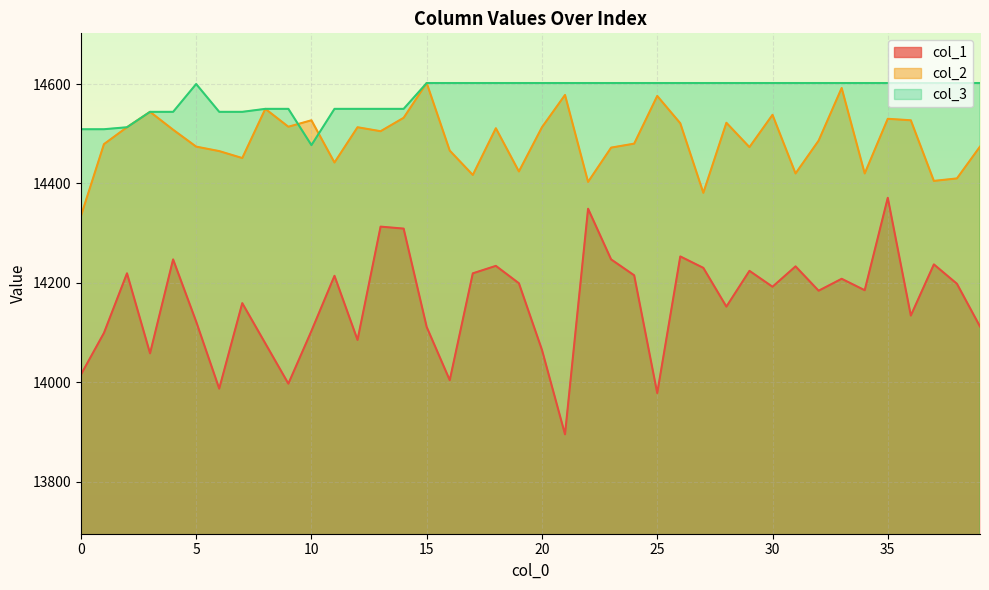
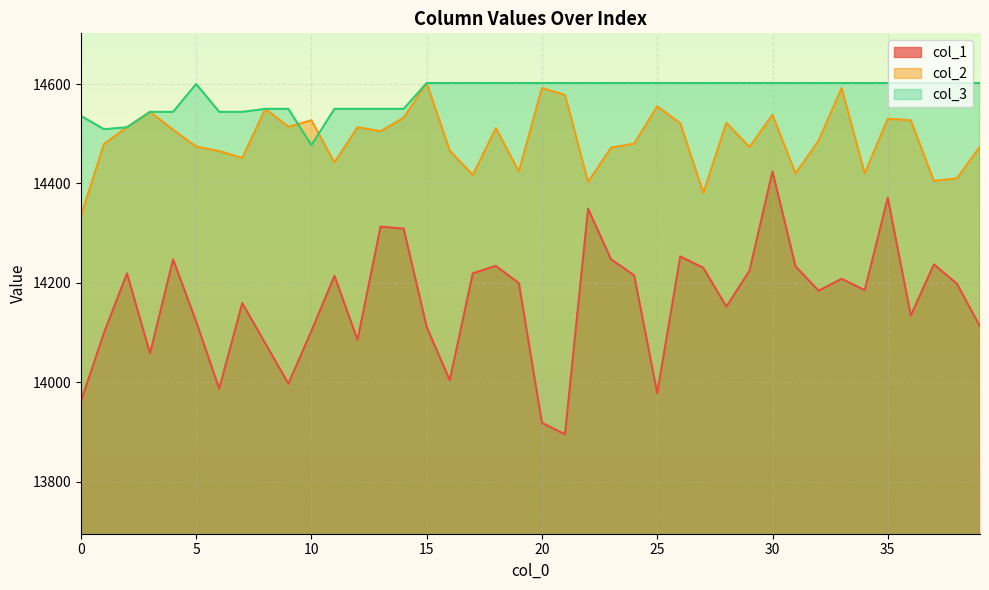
  {
    "col_1": {
-     "0": 14020,
+     "0": 13960,
      "5": 14120,
      "10": 14100,
      "15": 14110,
-     "20": 14070,
+     "20": 13920,
      "25": 13980,
-     "30": 14190,
+     "30": 14420,
      "35": 14370
    },
    "col_2": {
      "0": 14330,
      "5": 14470,
      "10": 14530,
-     "20": 14510,
-     "25": 14580,
+     "20": 14590,
+     "25": 14560,
      "30": 14540,
      "35": 14530
    },
    "col_3": {
-     "0": 14510,
+     "0": 14540,
      "5": 14600,
      "10": 14480,
      "20": 14600,
      "25": 14600,
      "30": 14600,
      "35": 14600
    }
  }
